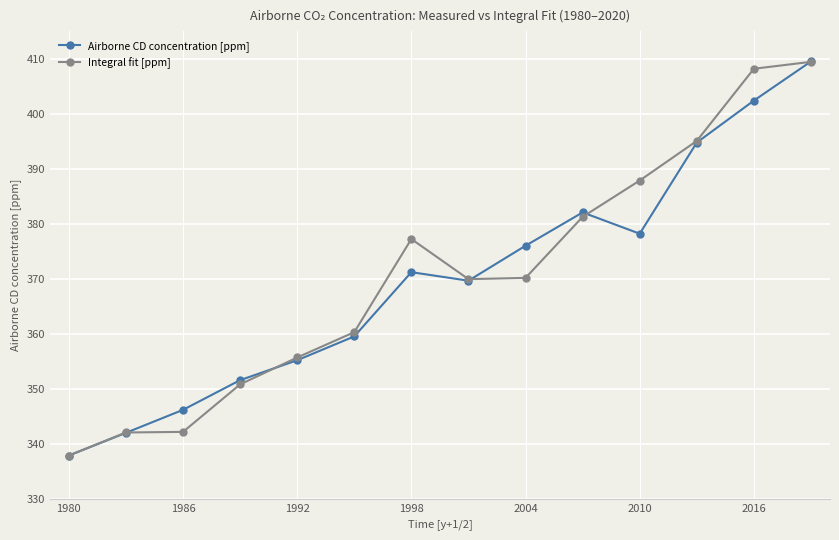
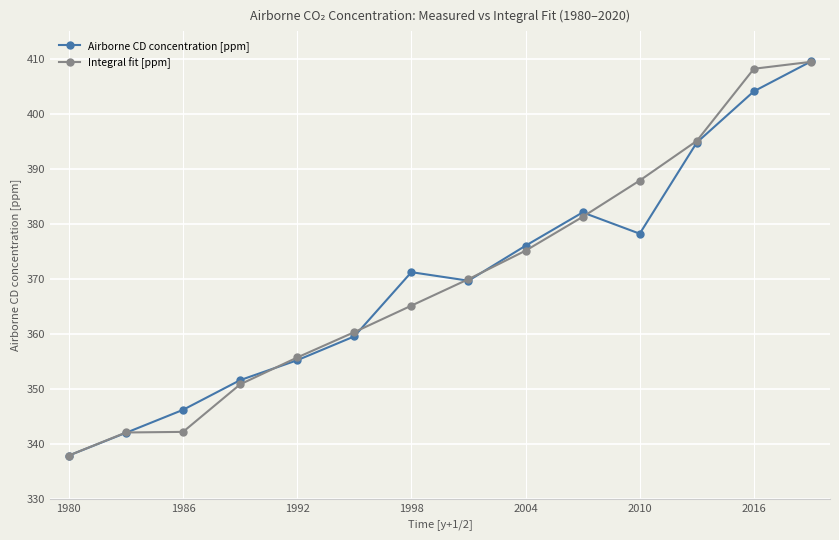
  {
    "Airborne CD concentration [ppm]": {
      "1986": 346,
      "1992": 355,
      "1998": 371,
      "2004": 376,
      "2010": 378,
-     "2016": 402
+     "2016": 404
    },
    "Integral fit [ppm]": {
      "1986": 342,
      "1992": 356,
-     "1998": 377,
-     "2004": 370,
+     "1998": 365,
+     "2004": 375,
      "2010": 388,
      "2016": 408
    }
  }
